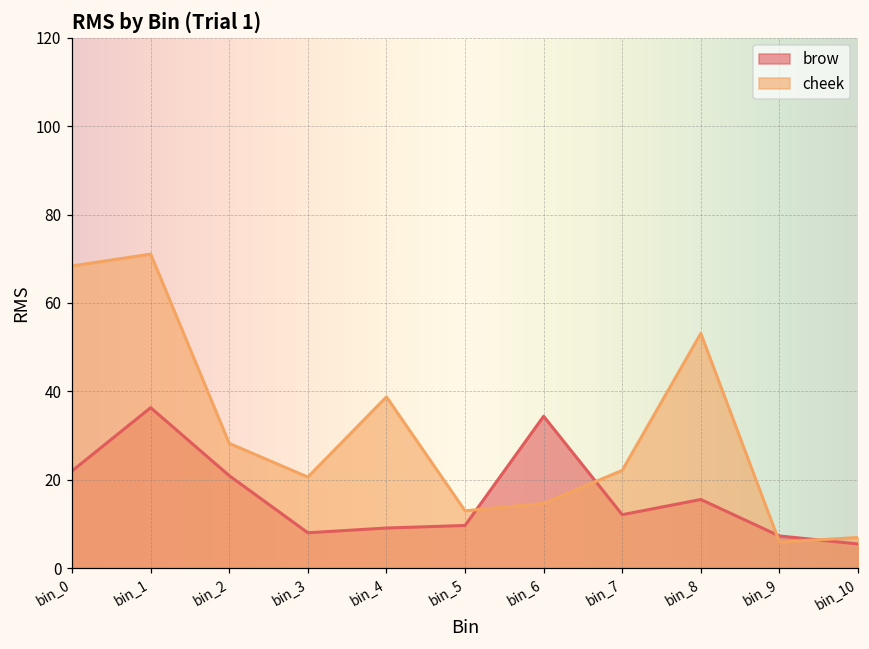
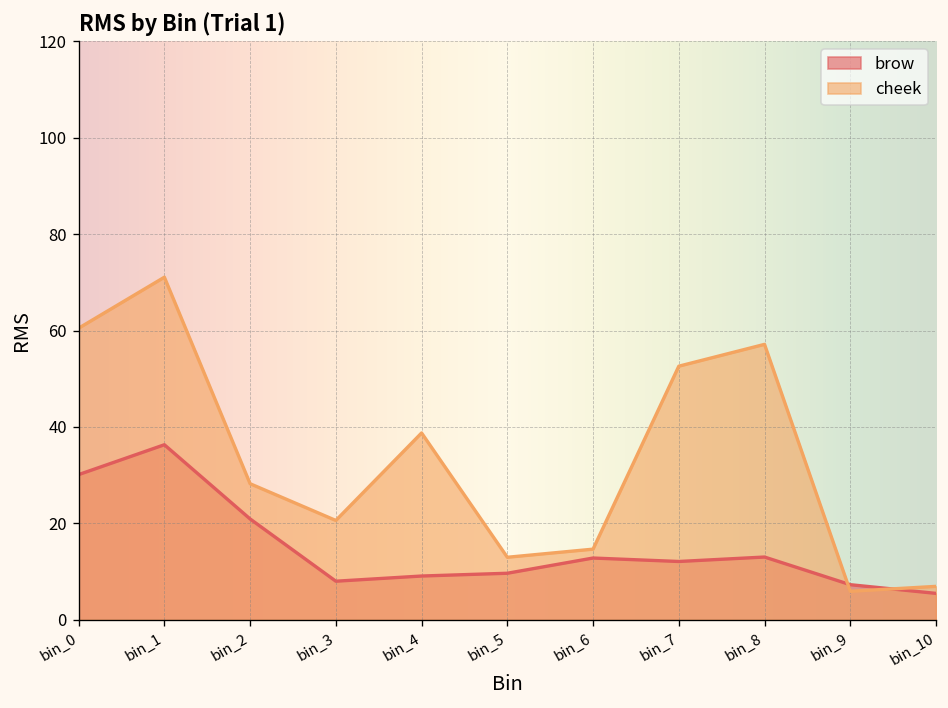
  {
    "brow": {
-     "bin_0": 22,
+     "bin_0": 30,
      "bin_1": 36,
      "bin_2": 21,
      "bin_3": 8,
      "bin_4": 9,
      "bin_5": 10,
-     "bin_6": 34,
+     "bin_6": 13,
      "bin_7": 12,
-     "bin_8": 16,
+     "bin_8": 13,
      "bin_9": 7,
      "bin_10": 5
    },
    "cheek": {
-     "bin_0": 68,
+     "bin_0": 60,
      "bin_1": 71,
      "bin_2": 28,
      "bin_3": 21,
      "bin_4": 39,
      "bin_5": 13,
      "bin_6": 15,
-     "bin_7": 22,
-     "bin_8": 53,
+     "bin_7": 53,
+     "bin_8": 57,
      "bin_9": 6,
      "bin_10": 7
    }
  }
